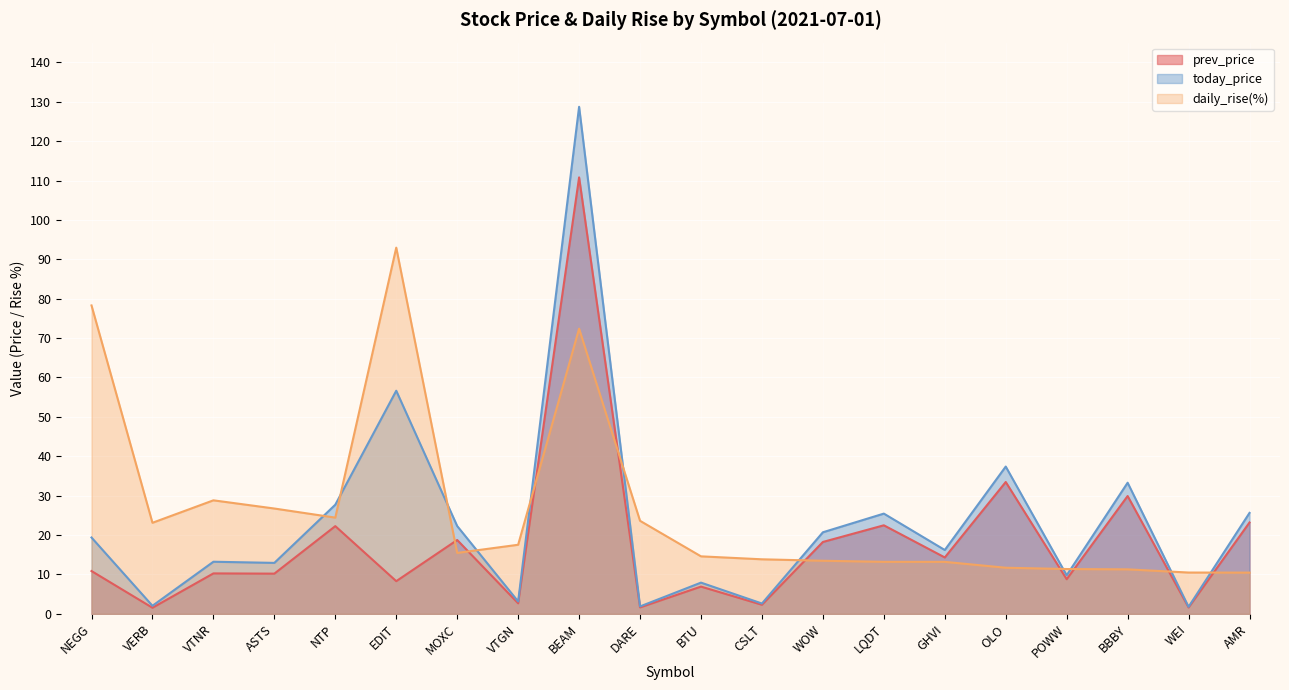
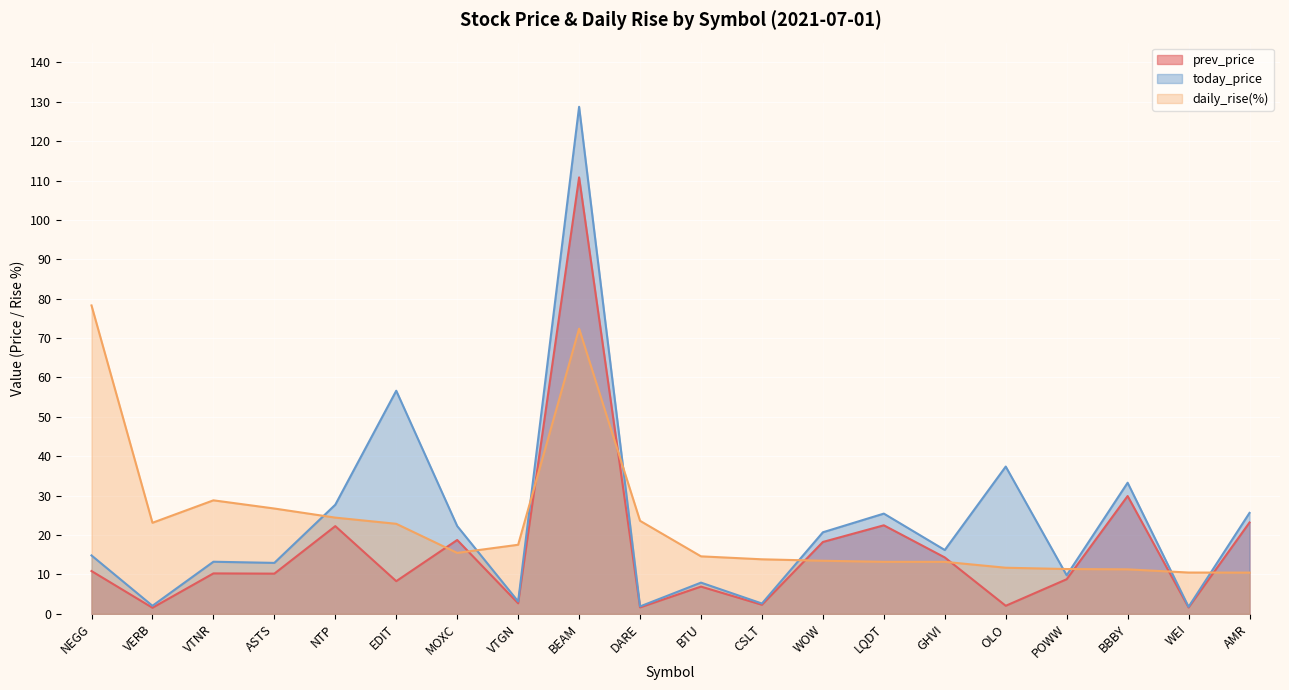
  {
    "prev_price": {
      "NEGG": 11,
      "VTNR": 10,
      "ASTS": 10,
      "NTP": 22,
      "EDIT": 8,
      "MOXC": 19,
      "BEAM": 111,
      "BTU": 7,
      "WOW": 18,
      "LQDT": 22,
      "GHVI": 14,
-     "OLO": 33,
+     "OLO": 2,
      "POWW": 9,
      "BBBY": 30,
      "AMR": 23
    },
    "today_price": {
-     "NEGG": 19,
+     "NEGG": 15,
      "VTNR": 13,
      "ASTS": 13,
      "NTP": 28,
      "EDIT": 57,
      "MOXC": 22,
      "BEAM": 129,
      "BTU": 8,
      "WOW": 21,
      "LQDT": 25,
      "GHVI": 16,
      "OLO": 37,
      "POWW": 10,
      "BBBY": 33,
      "AMR": 26
    },
    "daily_rise(%)": {
      "NEGG": 78,
      "VERB": 23,
      "VTNR": 29,
      "ASTS": 27,
      "NTP": 24,
-     "EDIT": 93,
+     "EDIT": 23,
      "MOXC": 15,
      "VTGN": 18,
      "BEAM": 72,
      "DARE": 24,
      "BTU": 15,
      "CSLT": 14,
      "WOW": 13,
      "LQDT": 13,
      "GHVI": 13,
      "OLO": 12,
      "POWW": 11,
      "BBBY": 11,
      "WEI": 10,
      "AMR": 10
    }
  }
